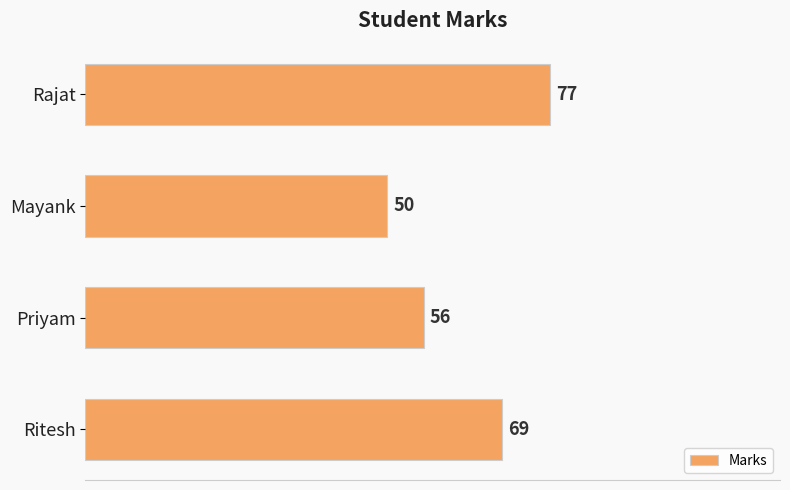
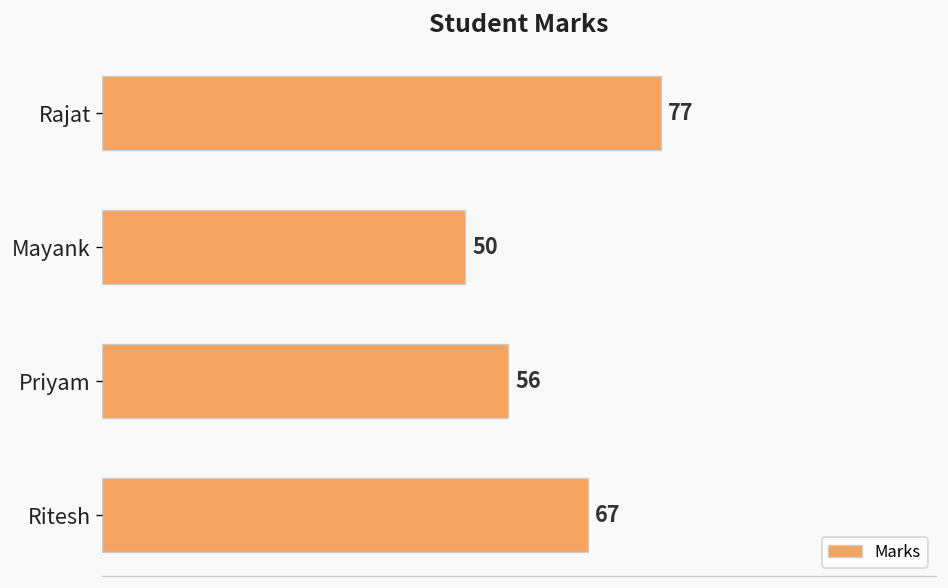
  {
    "Rajat": 77,
    "Mayank": 50,
    "Priyam": 56,
-   "Ritesh": 69
+   "Ritesh": 67
  }
